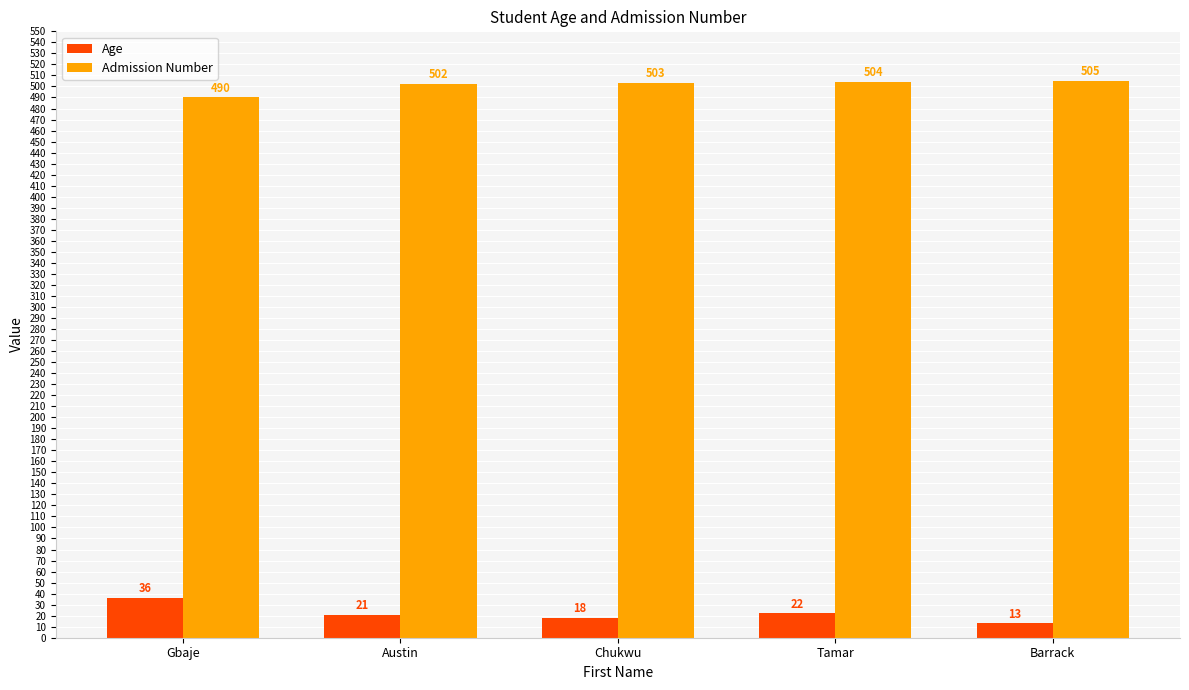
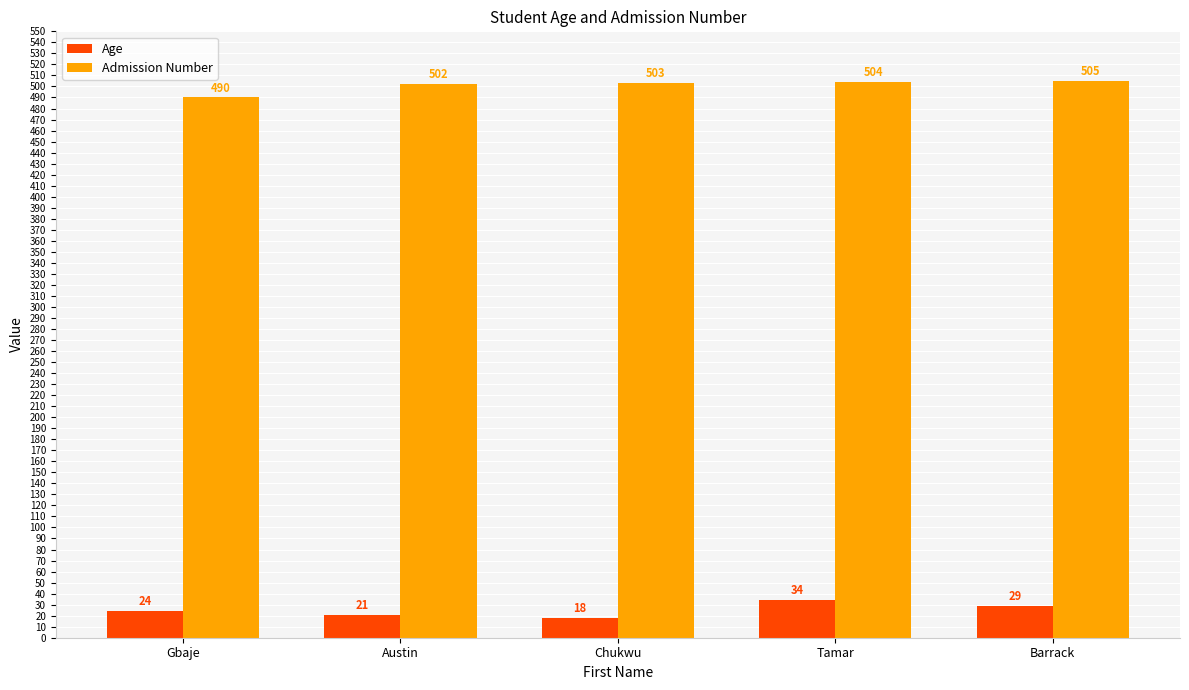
  {
    "Age": {
-     "Gbaje": 36,
+     "Gbaje": 24,
      "Austin": 21,
      "Chukwu": 18,
-     "Tamar": 22,
-     "Barrack": 13
+     "Tamar": 34,
+     "Barrack": 29
    },
    "Admission Number": {
      "Gbaje": 490,
      "Austin": 502,
      "Chukwu": 503,
      "Tamar": 504,
      "Barrack": 505
    }
  }
